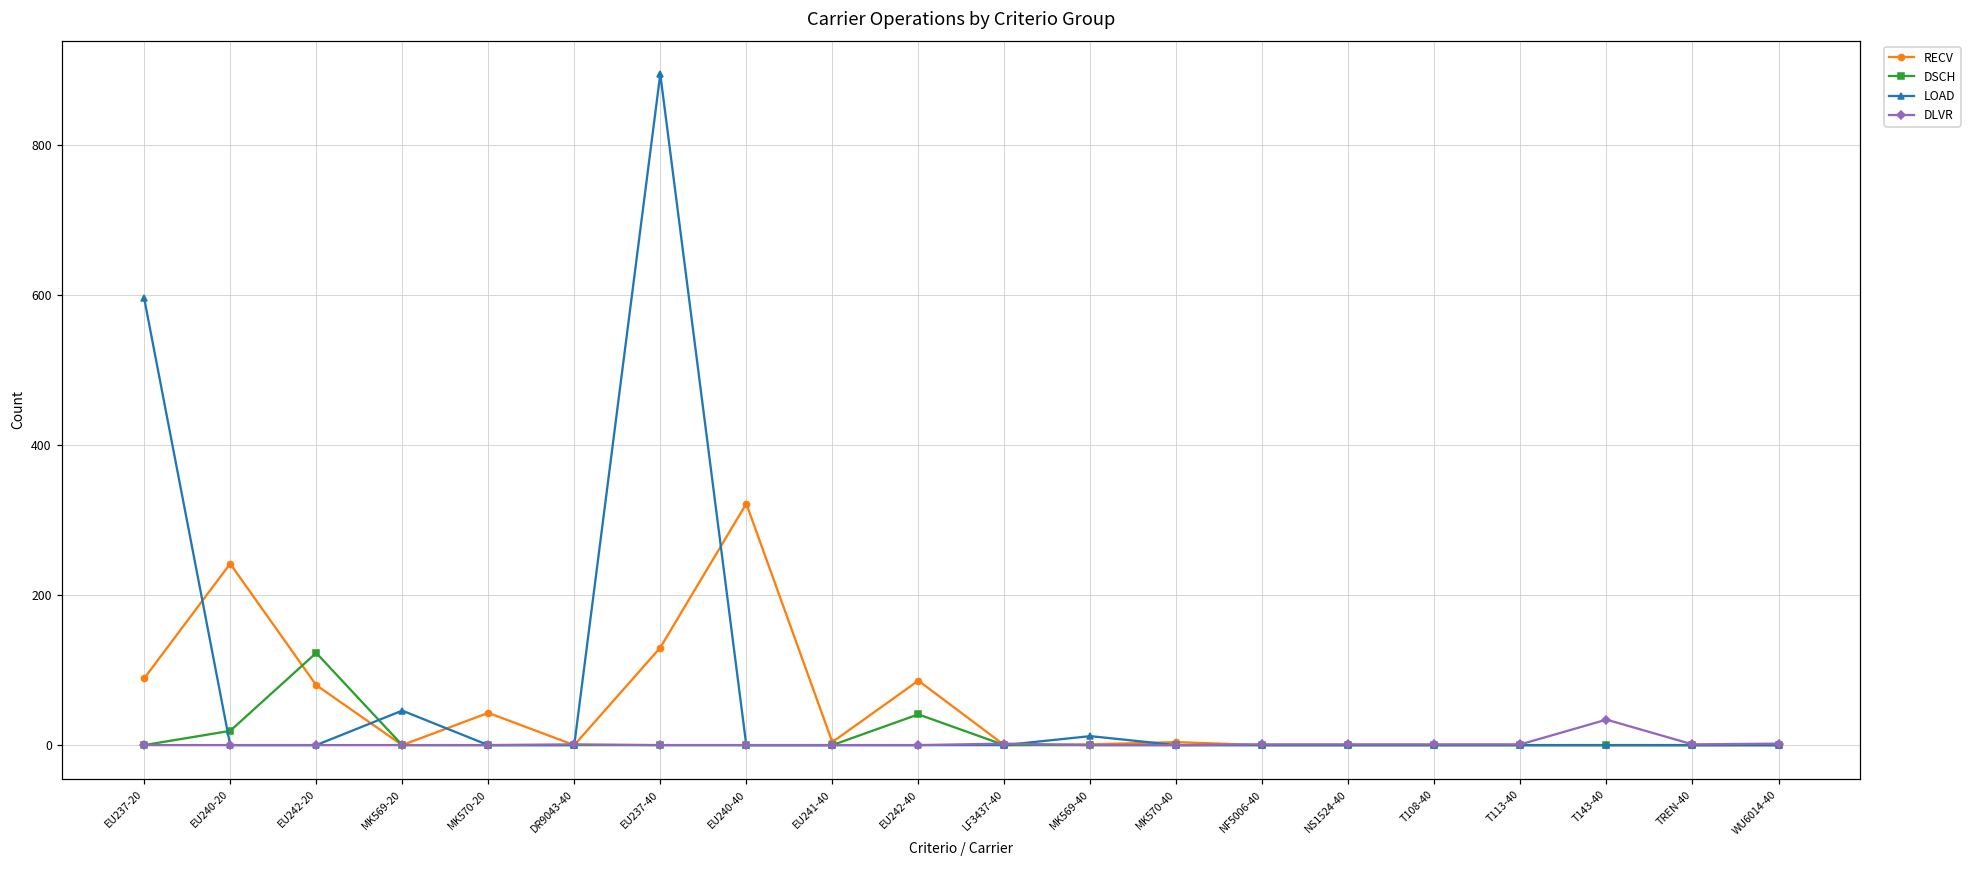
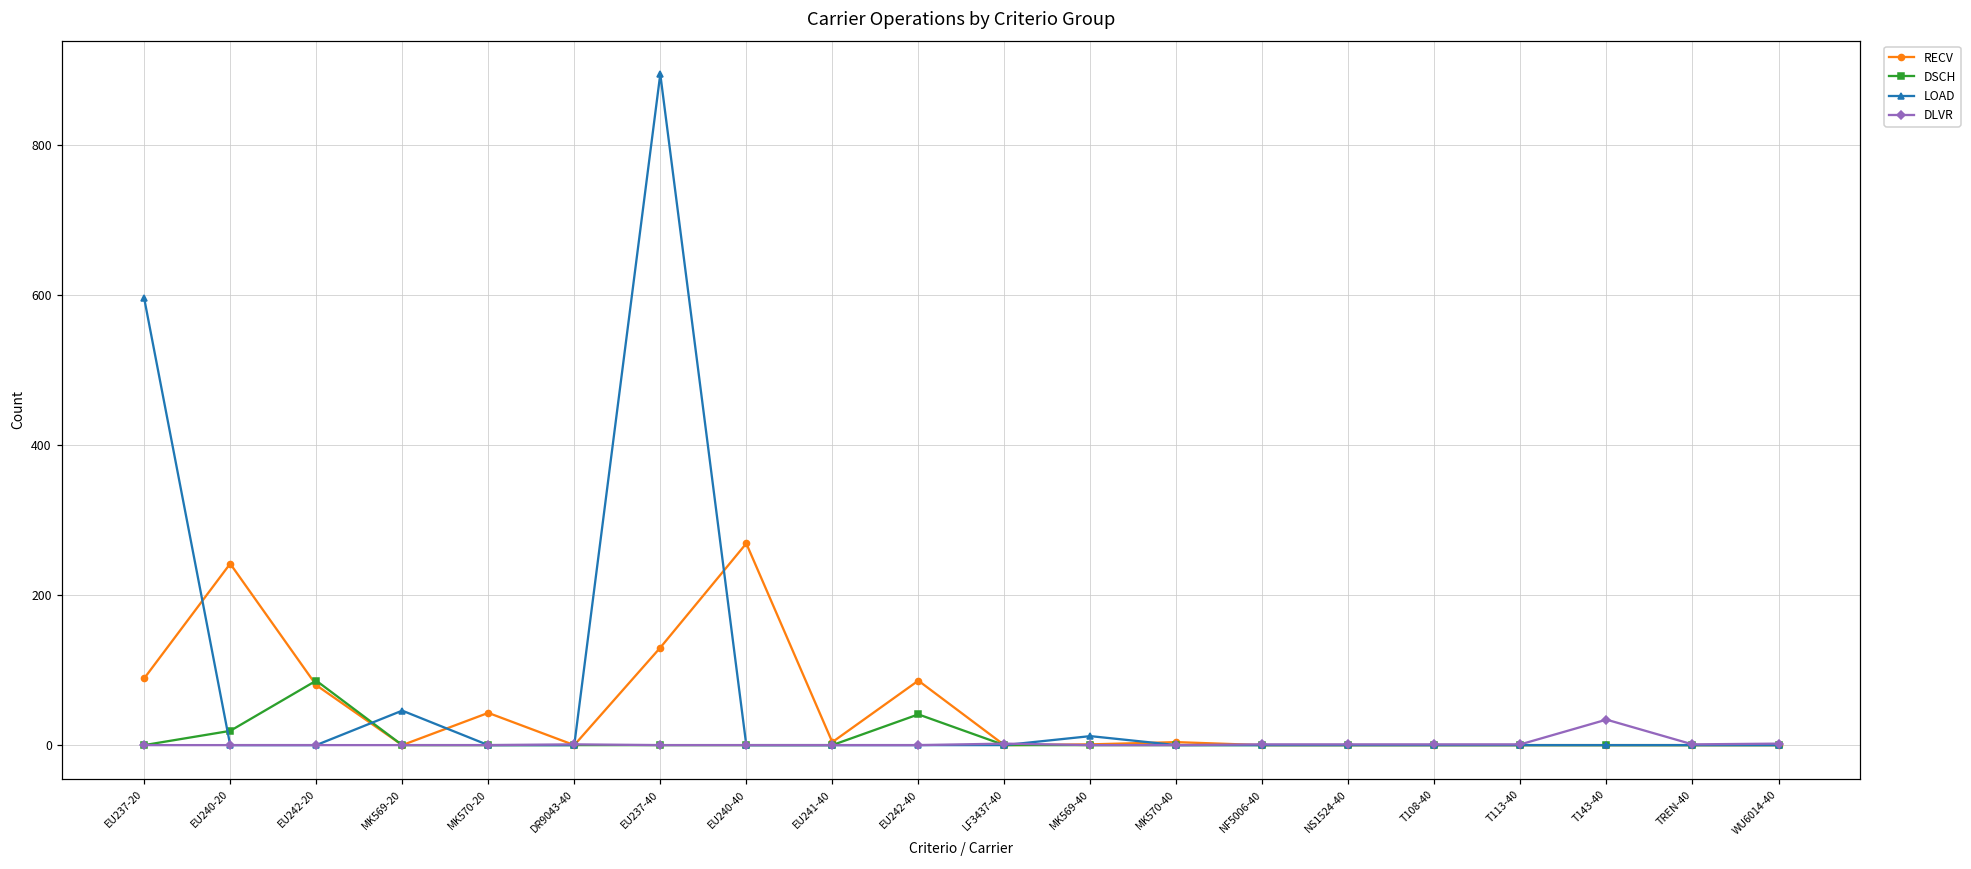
  {
    "RECV": {
      "EU237-20": 90,
      "EU240-20": 240,
      "EU242-20": 80,
      "MK570-20": 40,
      "EU237-40": 130,
-     "EU240-40": 320,
+     "EU240-40": 270,
      "EU241-40": 0,
      "EU242-40": 90,
      "MK570-40": 0
    },
    "DSCH": {
      "EU240-20": 20,
-     "EU242-20": 120,
+     "EU242-20": 90,
      "EU242-40": 40
    },
    "LOAD": {
      "EU237-20": 600,
      "MK569-20": 50,
      "EU237-40": 900,
      "MK569-40": 10
    },
    "DLVR": {
      "T143-40": 30
    }
  }
